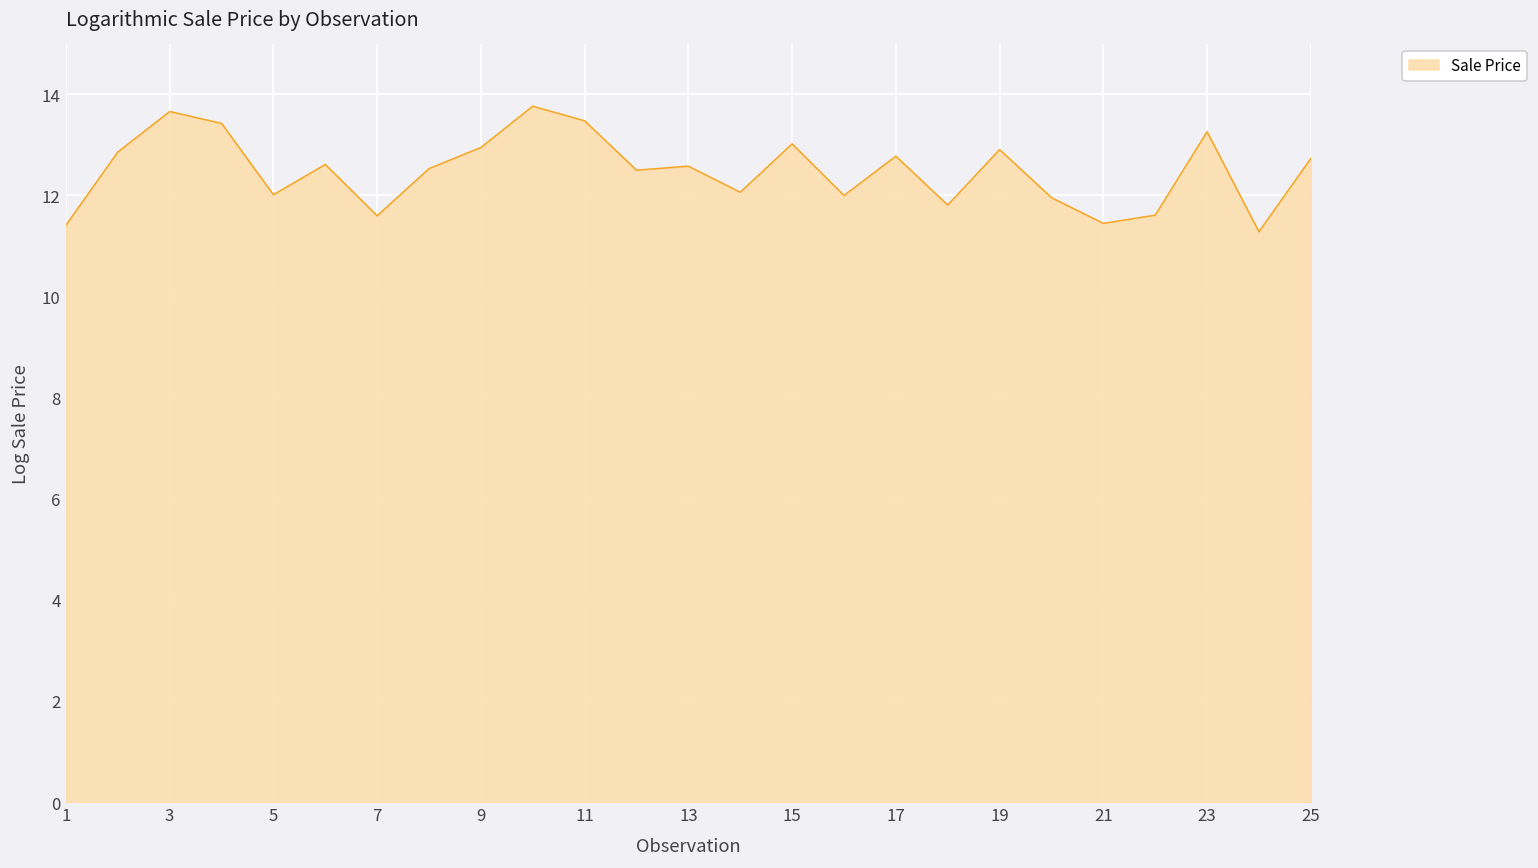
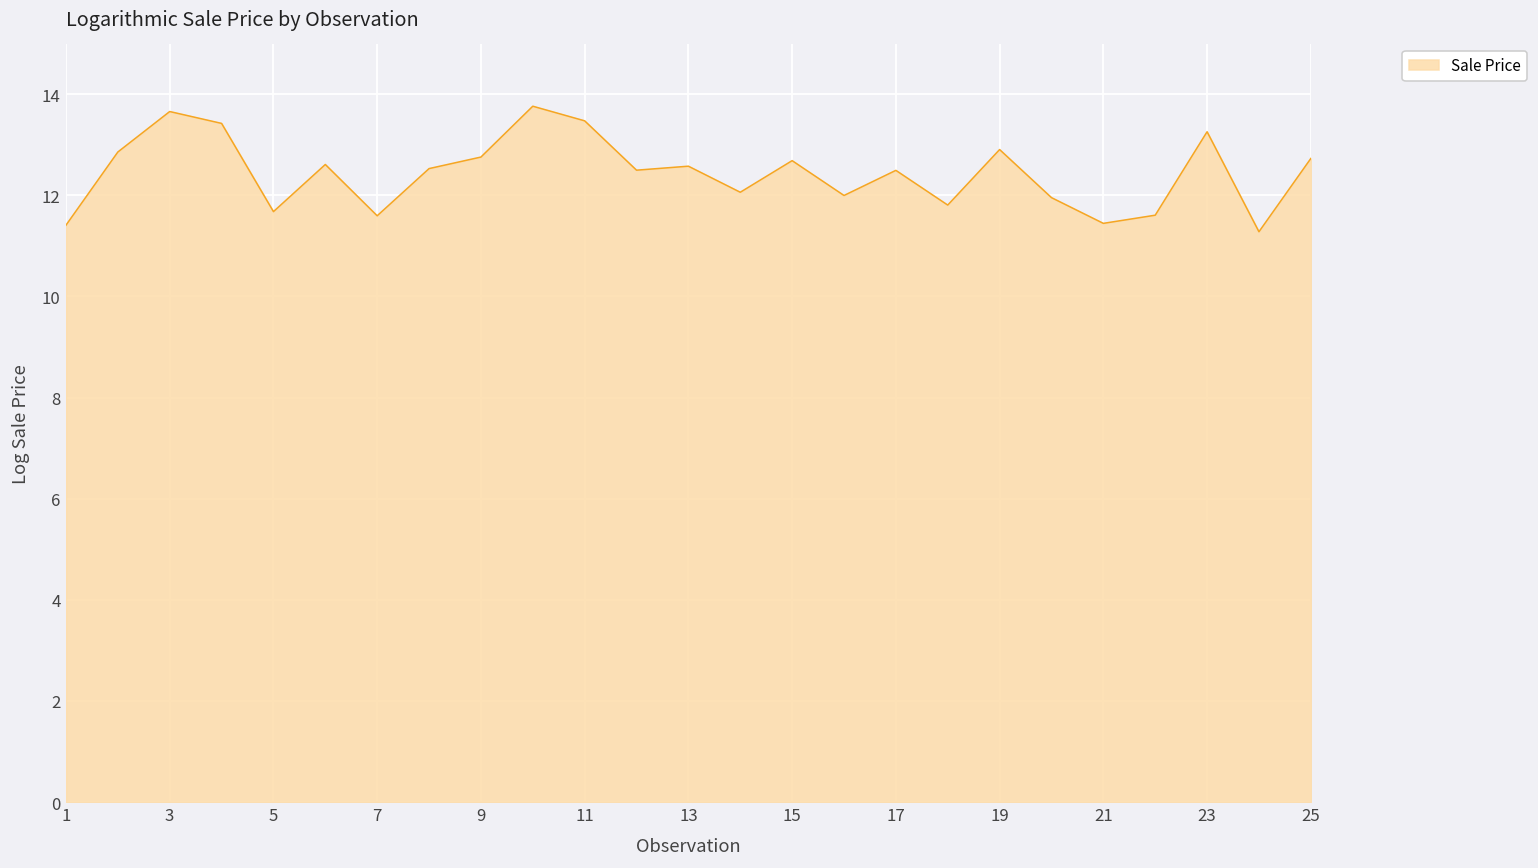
  {
    "1": 11.4,
    "3": 13.7,
-   "5": 12.0,
+   "5": 11.7,
    "7": 11.6,
-   "9": 12.9,
+   "9": 12.8,
    "11": 13.5,
    "13": 12.6,
-   "15": 13.0,
-   "17": 12.8,
+   "15": 12.7,
+   "17": 12.5,
    "19": 12.9,
    "21": 11.4,
    "23": 13.3,
    "25": 12.7
  }
